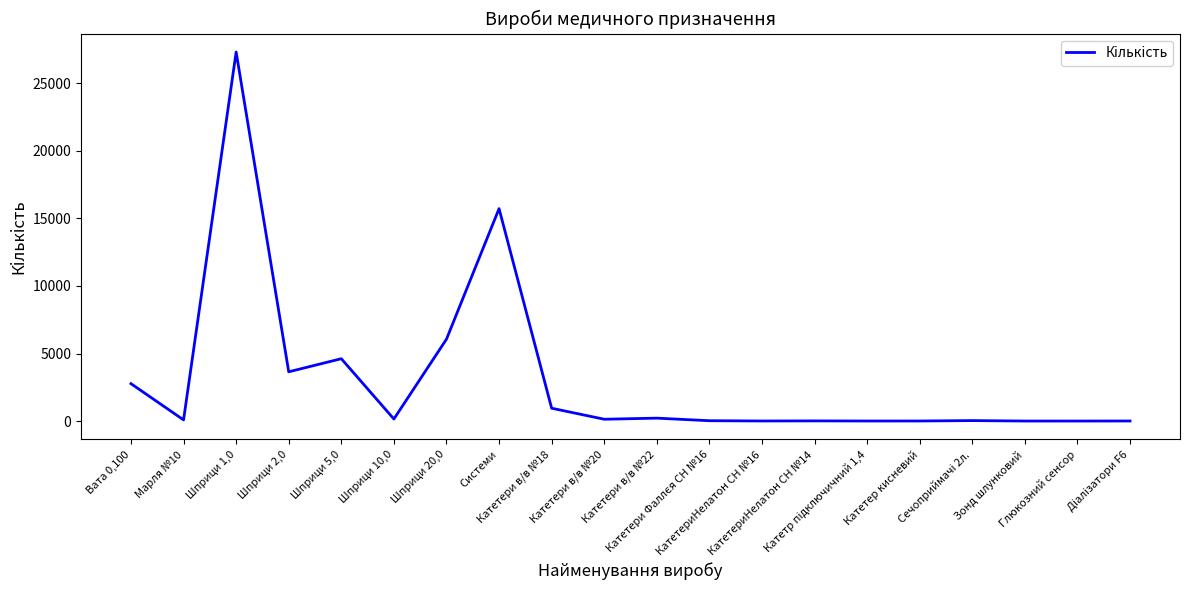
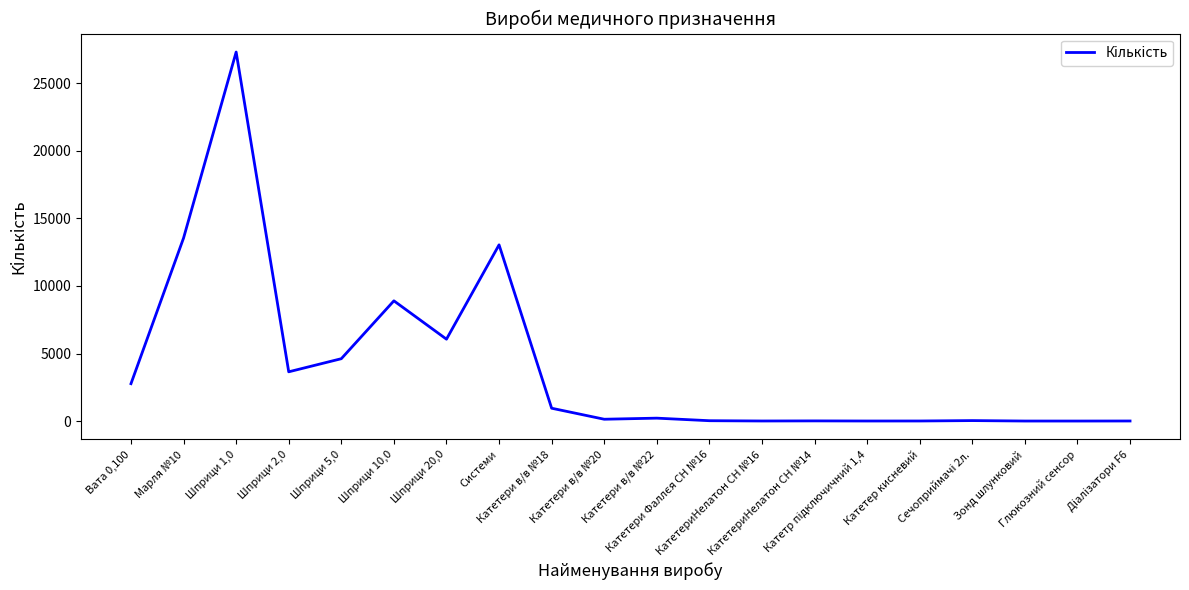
  {
    "Вата 0,100": 2800,
-   "Марля №10": 100,
+   "Марля №10": 13500,
    "Шприци 1,0": 27300,
    "Шприци 2,0": 3600,
    "Шприци 5,0": 4600,
-   "Шприци 10,0": 200,
+   "Шприци 10,0": 8900,
    "Шприци 20,0": 6100,
-   "Системи": 15700,
+   "Системи": 13000,
    "Катетери в/в №18": 1000,
    "Катетери в/в №20": 100,
    "Катетери в/в №22": 200,
    "Катетери Фаллєя СН №16": 0,
    "КатетериНелатон СН №16": 0,
    "КатетериНелатон СН №14": 0,
    "Катетр підключичний 1,4": 0,
    "Катетер кисневий": 0,
    "Сечоприймачі 2л.": 0,
    "Зонд шлунковий": 0,
    "Глюкозний сенсор": 0,
    "Діалізатори F6": 0
  }
